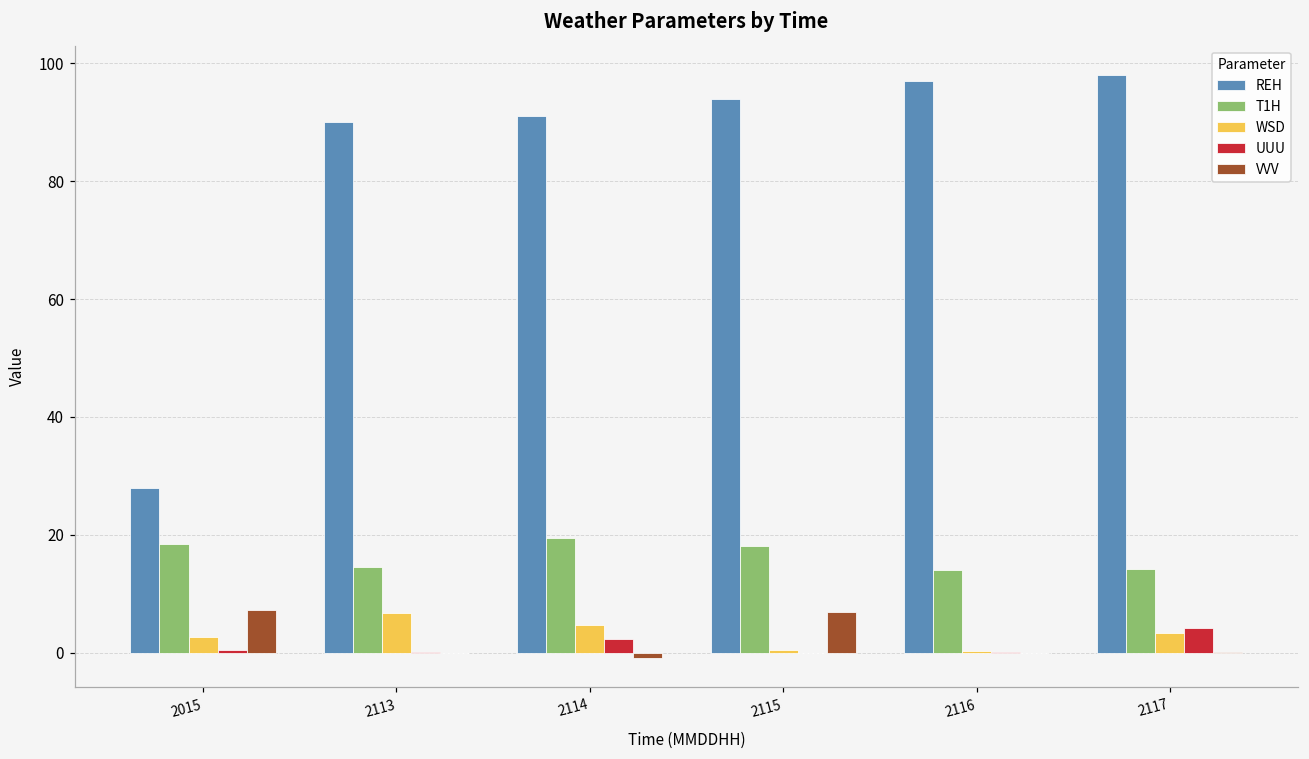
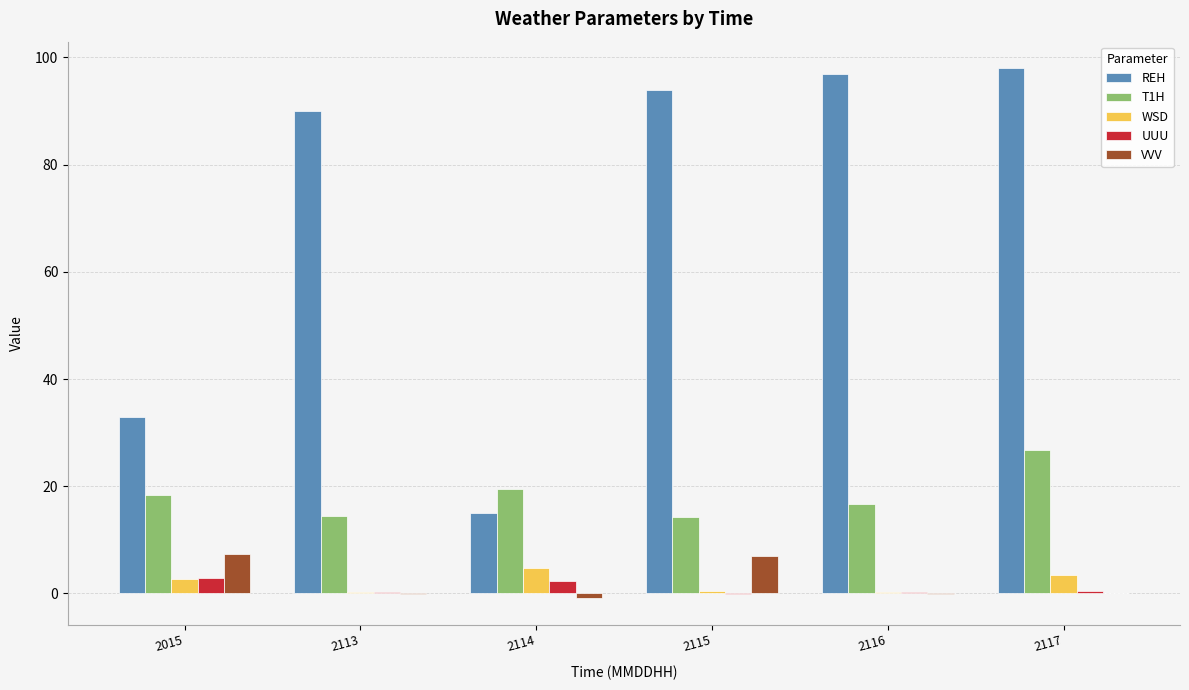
  {
    "REH": {
-     "2015": 28,
+     "2015": 33,
      "2113": 90,
-     "2114": 91,
+     "2114": 15,
      "2115": 94,
      "2116": 97,
      "2117": 98
    },
    "T1H": {
      "2015": 18,
      "2113": 15,
      "2114": 19,
-     "2115": 18,
-     "2116": 14,
-     "2117": 14
+     "2115": 14,
+     "2116": 17,
+     "2117": 27
    },
    "WSD": {
      "2015": 3,
-     "2113": 7,
+     "2113": 0,
      "2114": 5,
      "2117": 3
    },
    "UUU": {
-     "2015": 0,
+     "2015": 3,
      "2114": 2,
-     "2117": 4
+     "2117": 1
    },
    "VVV": {
      "2015": 7,
      "2114": -1,
      "2115": 7
    }
  }
